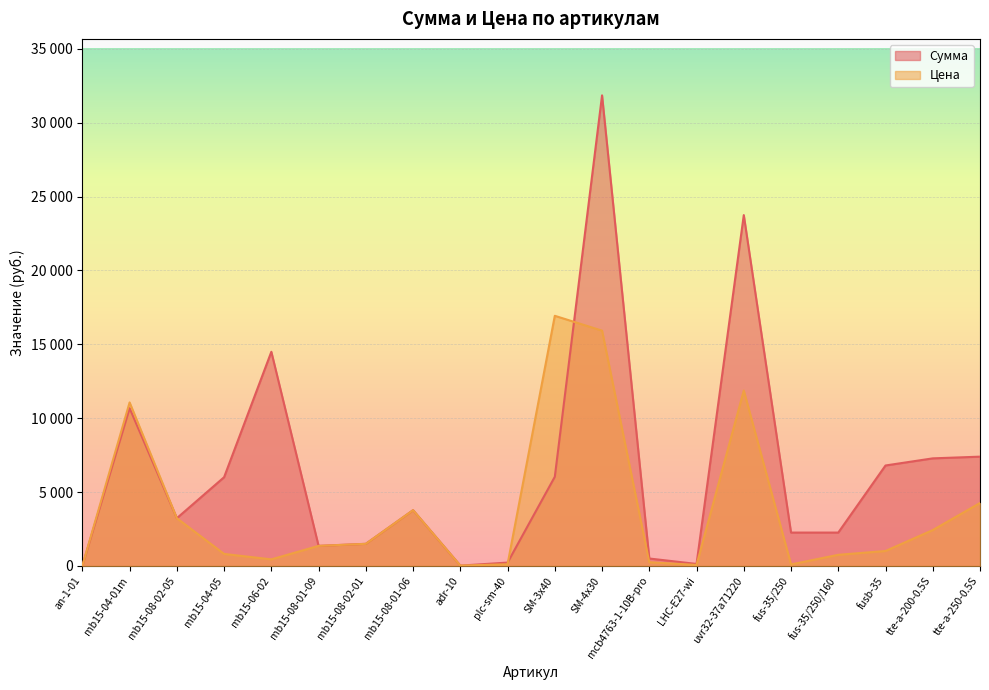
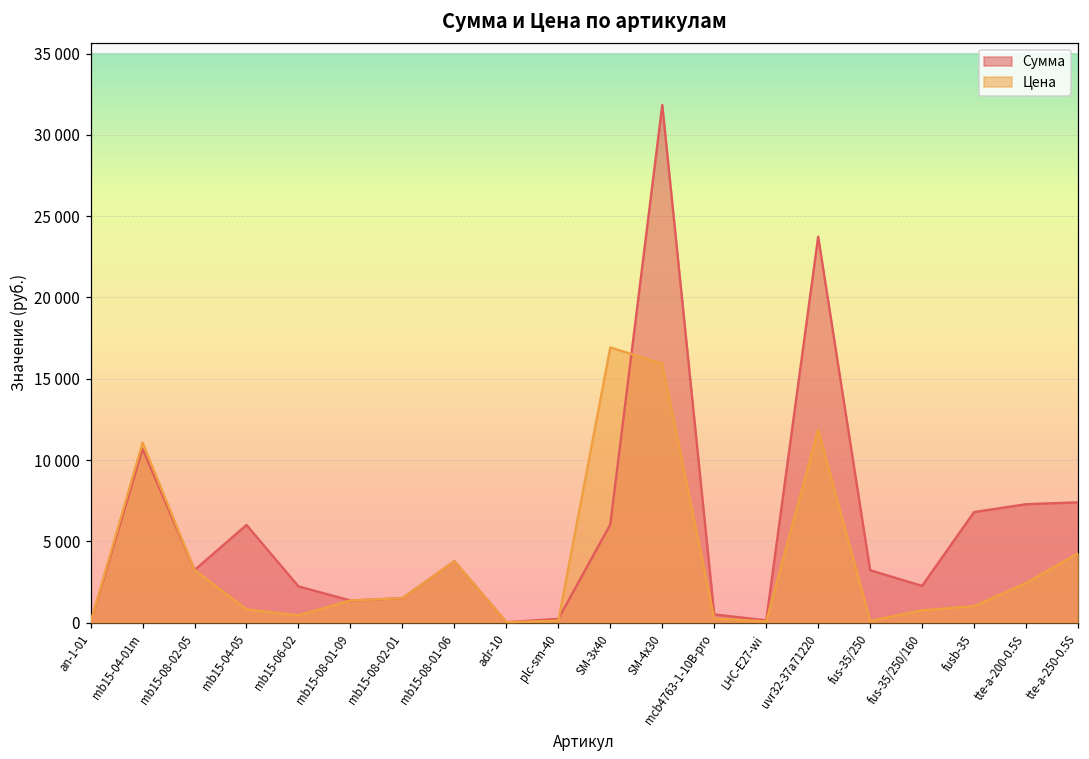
  {
    "Сумма": {
      "mb15-04-01m": 10700,
      "mb15-04-05": 6000,
-     "mb15-06-02": 14500,
+     "mb15-06-02": 2200,
      "SM-3x40": 6000,
      "SM-4x30": 31900,
      "mcb4763-1-10B-pro": 500,
      "uvr32-37a71220": 23700,
-     "fus-35/250": 2300,
+     "fus-35/250": 3200,
      "fus-35/250/160": 2300,
      "fusb-35": 6800,
      "tte-a-200-0.5S": 7300,
      "tte-a-250-0.5S": 7400
    },
    "Цена": {
      "mb15-04-01m": 11100,
      "mb15-04-05": 800,
      "mb15-06-02": 400,
      "SM-3x40": 16900,
      "SM-4x30": 15900,
      "mcb4763-1-10B-pro": 300,
      "uvr32-37a71220": 11900,
      "fus-35/250": 100,
      "fus-35/250/160": 800,
      "fusb-35": 1000,
      "tte-a-200-0.5S": 2400,
      "tte-a-250-0.5S": 4300
    }
  }
